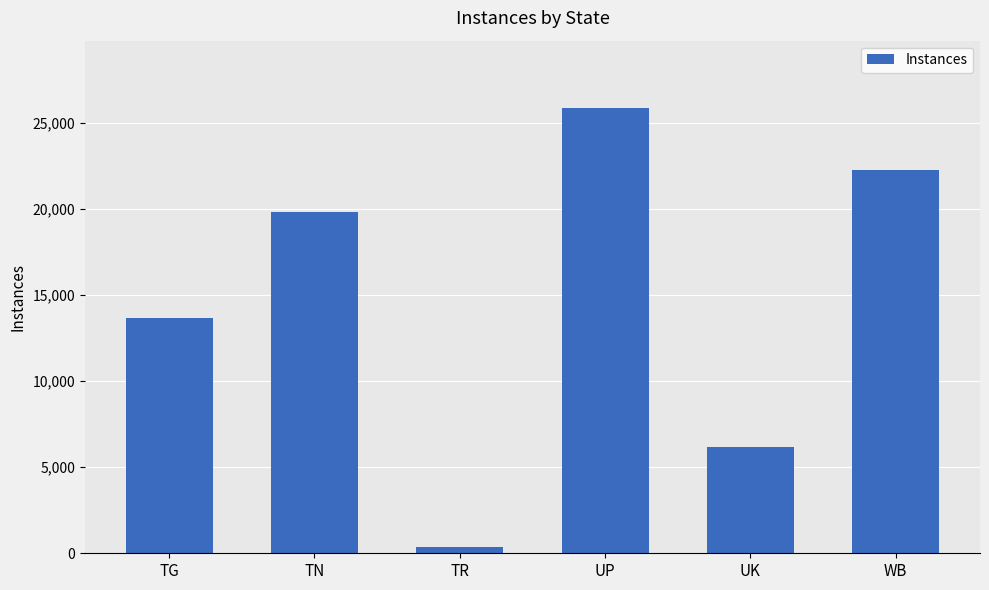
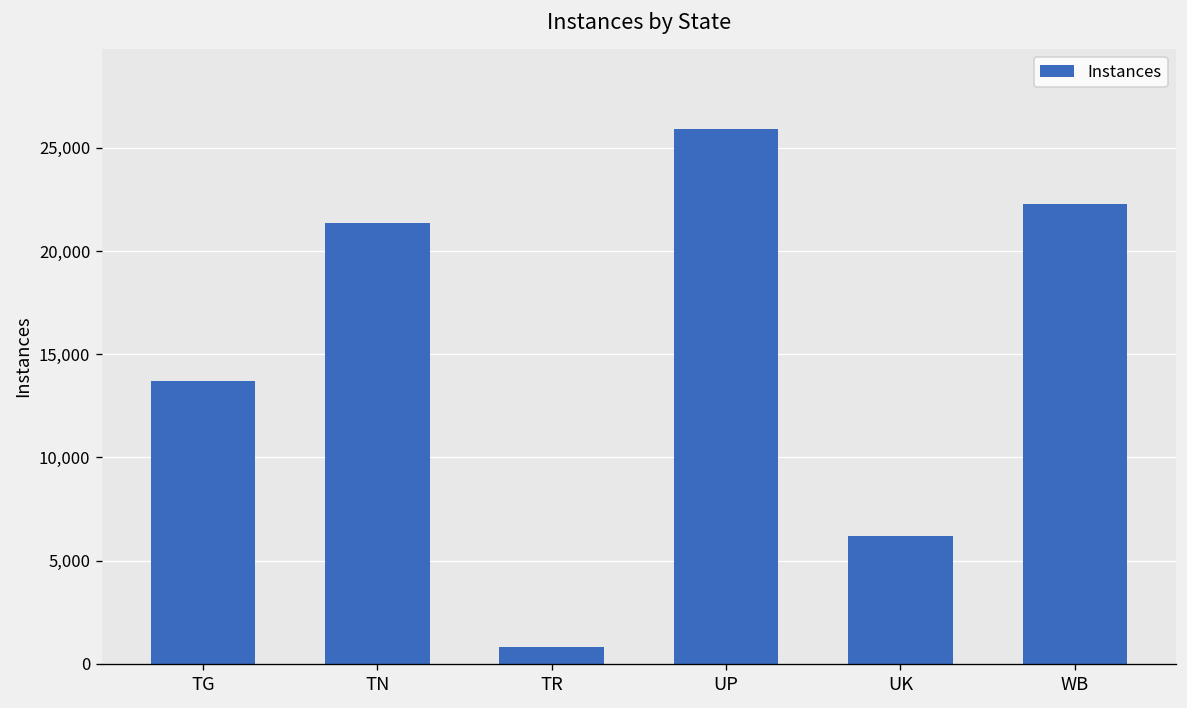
  {
    "TG": "13,700",
-   "TN": "19,800",
-   "TR": "300",
+   "TN": "21,400",
+   "TR": "800",
    "UP": "25,900",
    "UK": "6,200",
    "WB": "22,300"
  }
